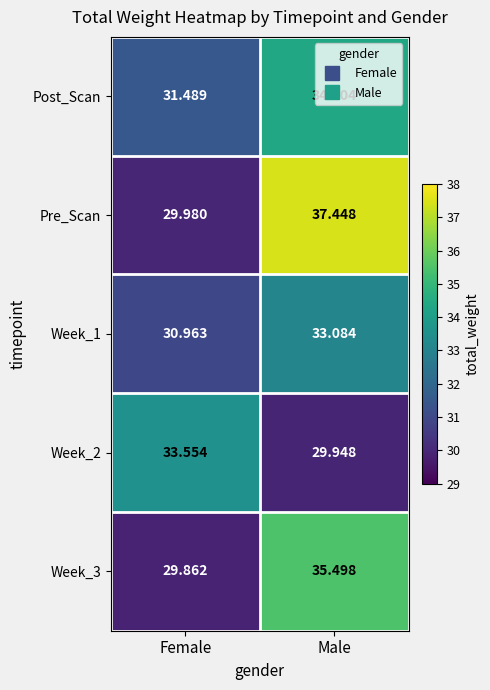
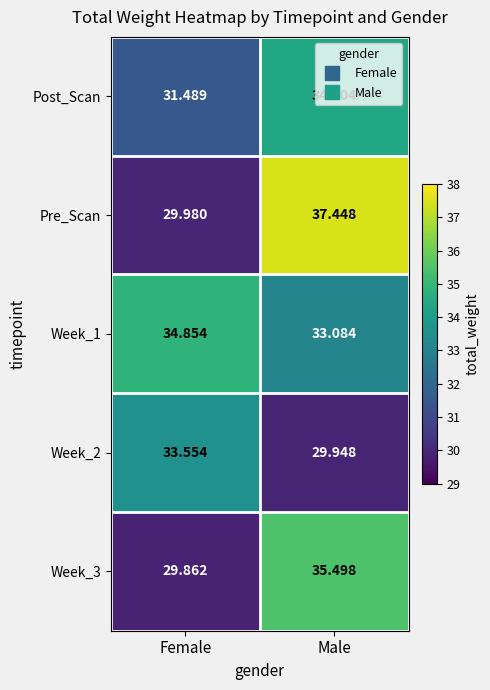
  {
    "Post_Scan": {
      "Female": 31.489
    },
    "Pre_Scan": {
      "Female": 29.980,
      "Male": 37.448
    },
    "Week_1": {
-     "Female": 30.963,
+     "Female": 34.854,
      "Male": 33.084
    },
    "Week_2": {
      "Female": 33.554,
      "Male": 29.948
    },
    "Week_3": {
      "Female": 29.862,
      "Male": 35.498
    }
  }
